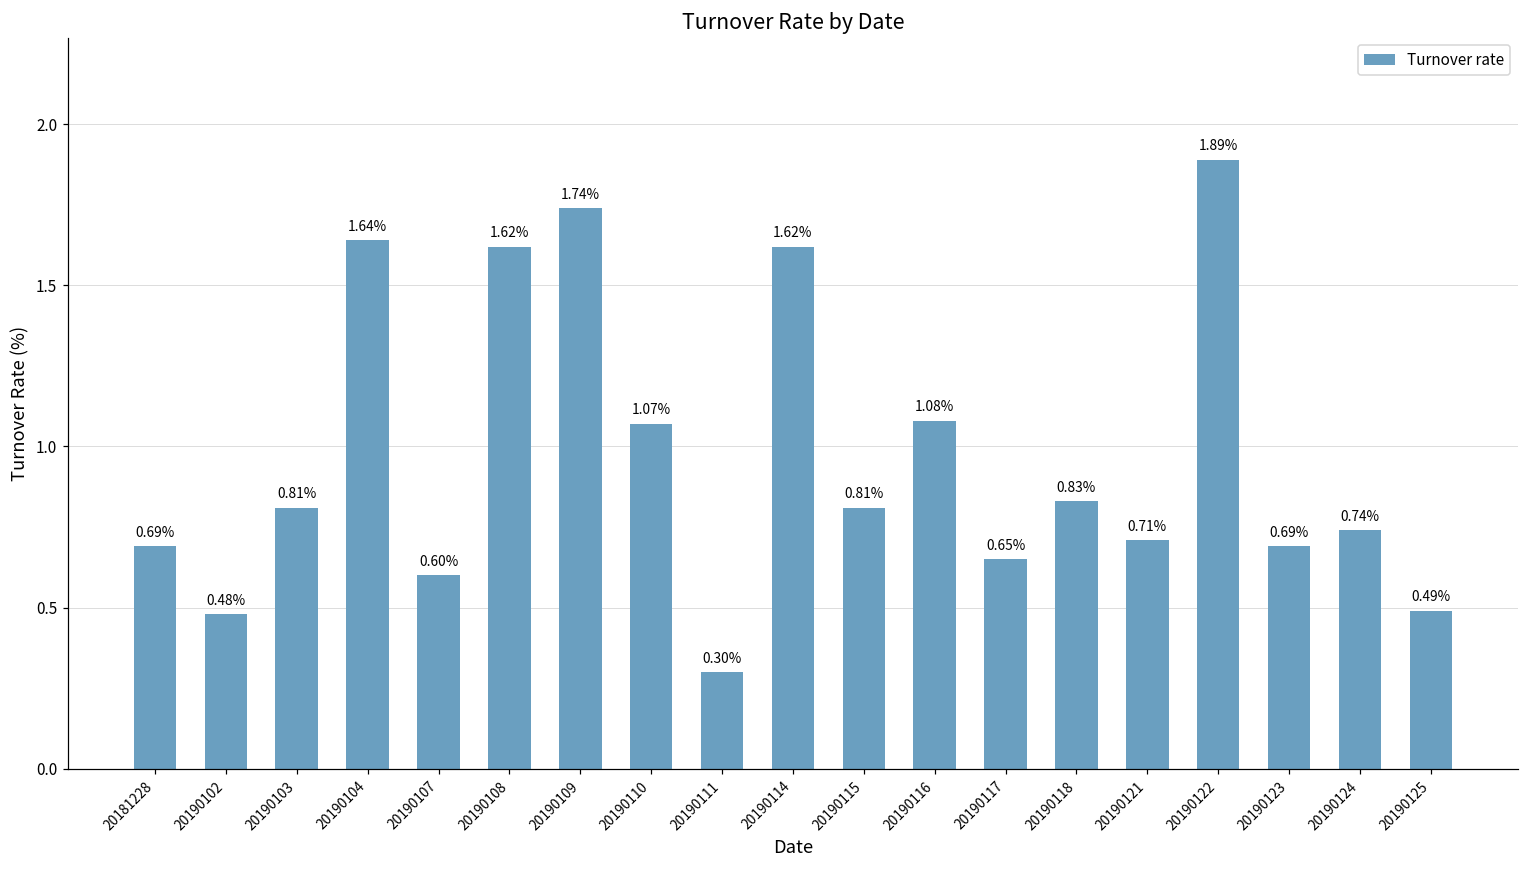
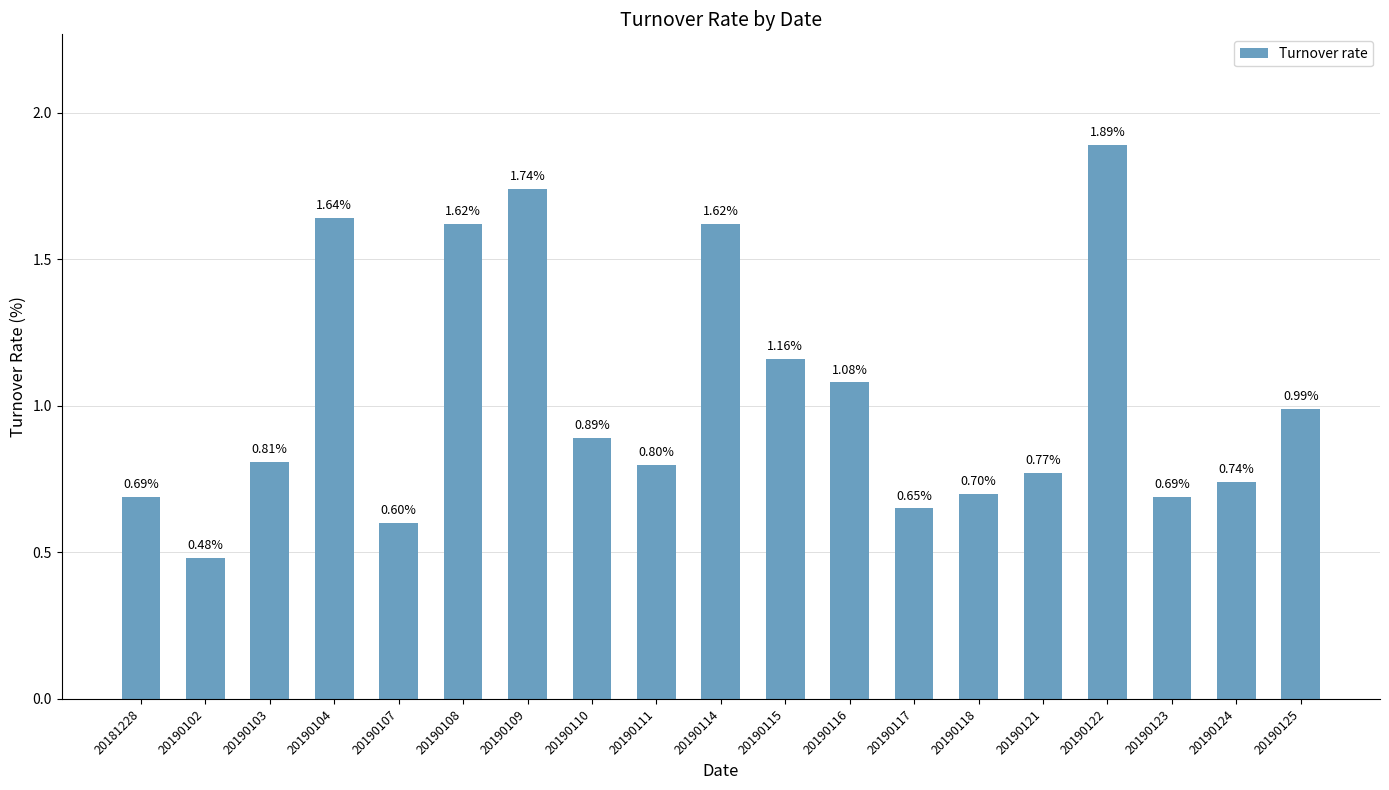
  {
    "20181228": "0.69%",
    "20190102": "0.48%",
    "20190103": "0.81%",
    "20190104": "1.64%",
    "20190107": "0.60%",
    "20190108": "1.62%",
    "20190109": "1.74%",
-   "20190110": "1.07%",
-   "20190111": "0.30%",
+   "20190110": "0.89%",
+   "20190111": "0.80%",
    "20190114": "1.62%",
-   "20190115": "0.81%",
+   "20190115": "1.16%",
    "20190116": "1.08%",
    "20190117": "0.65%",
-   "20190118": "0.83%",
-   "20190121": "0.71%",
+   "20190118": "0.70%",
+   "20190121": "0.77%",
    "20190122": "1.89%",
    "20190123": "0.69%",
    "20190124": "0.74%",
-   "20190125": "0.49%"
+   "20190125": "0.99%"
  }
